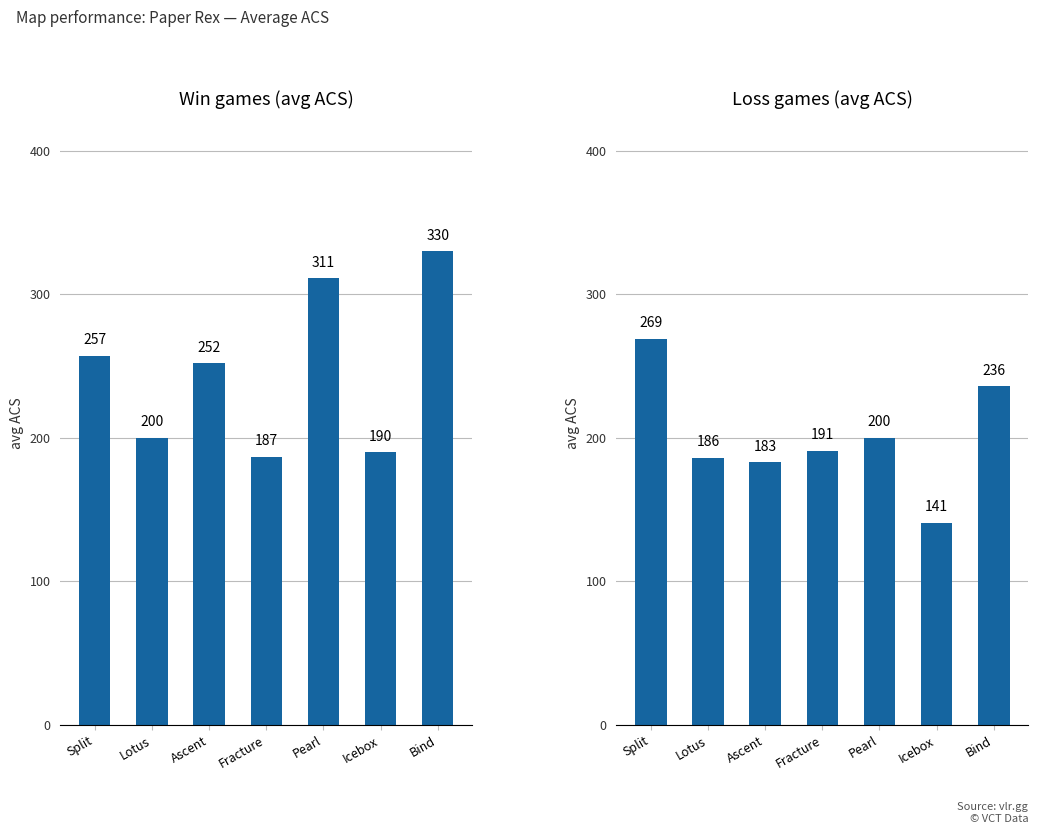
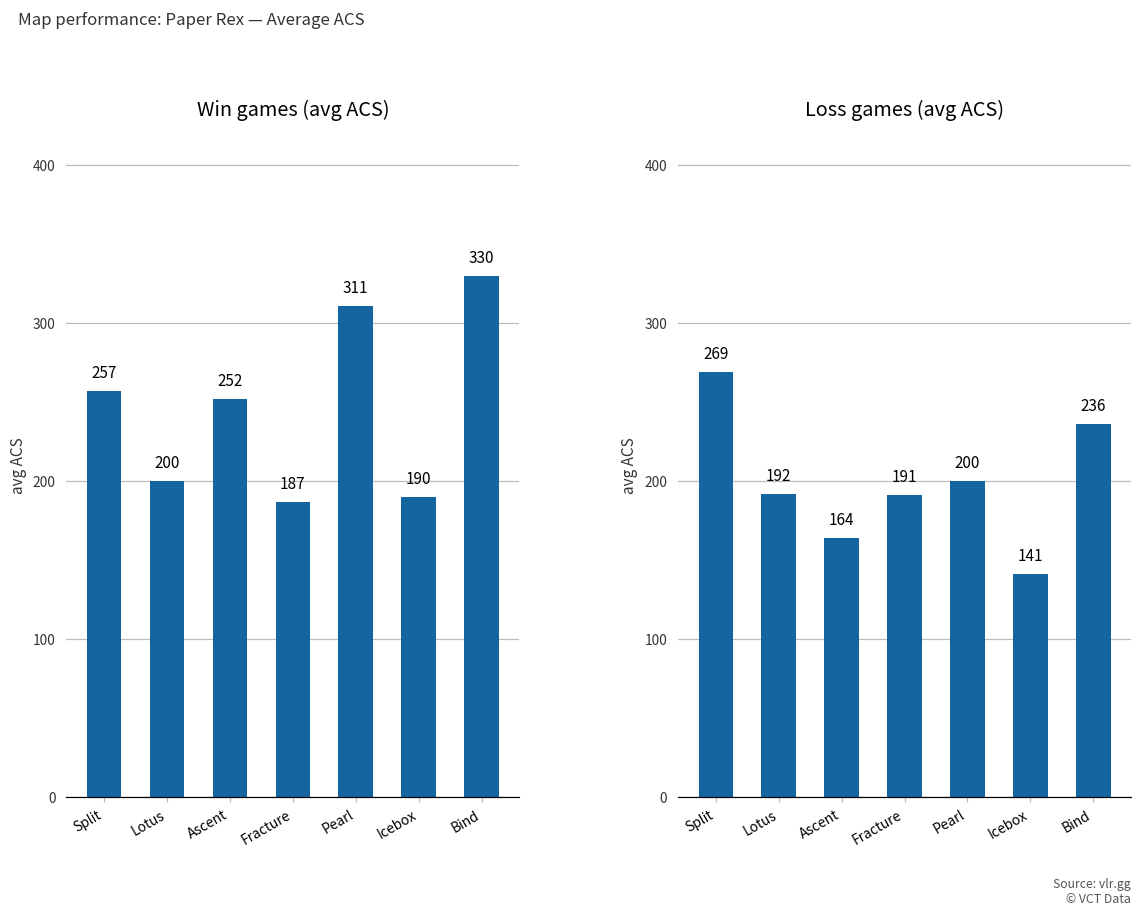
  {
    "Win games (avg ACS)": {
      "Split": 257,
      "Lotus": 200,
      "Ascent": 252,
      "Fracture": 187,
      "Pearl": 311,
      "Icebox": 190,
      "Bind": 330
    },
    "Loss games (avg ACS)": {
      "Split": 269,
-     "Lotus": 186,
-     "Ascent": 183,
+     "Lotus": 192,
+     "Ascent": 164,
      "Fracture": 191,
      "Pearl": 200,
      "Icebox": 141,
      "Bind": 236
    }
  }
